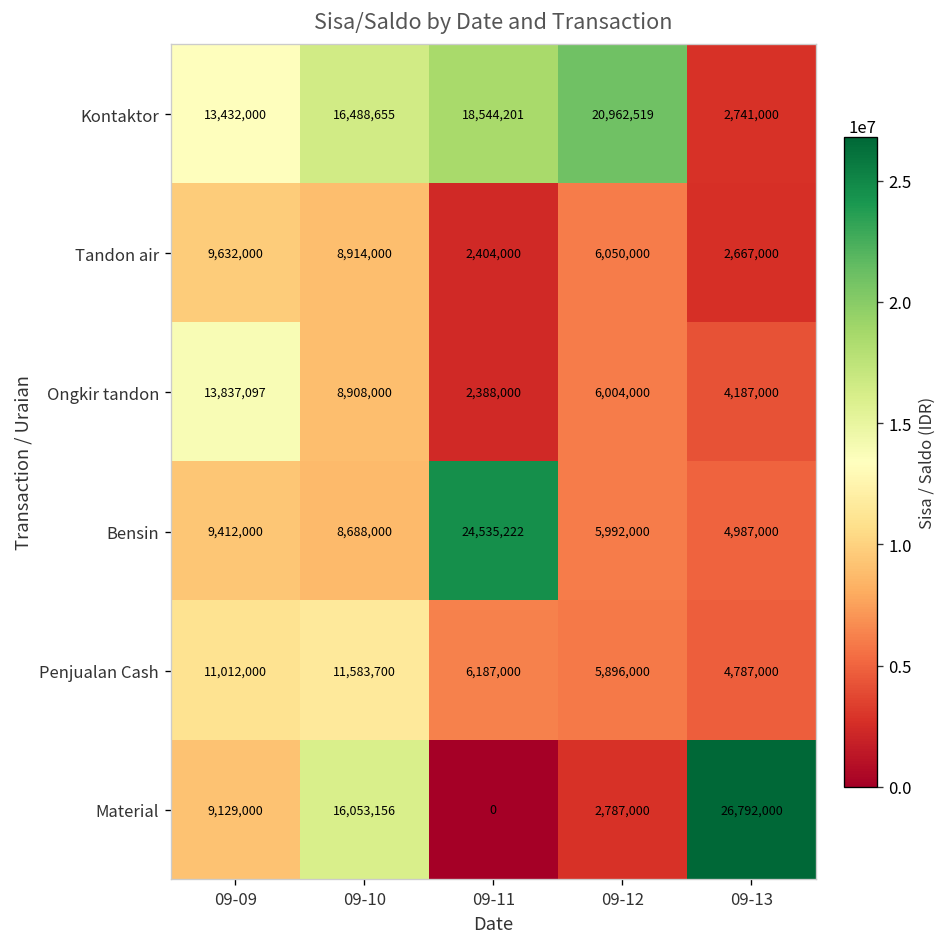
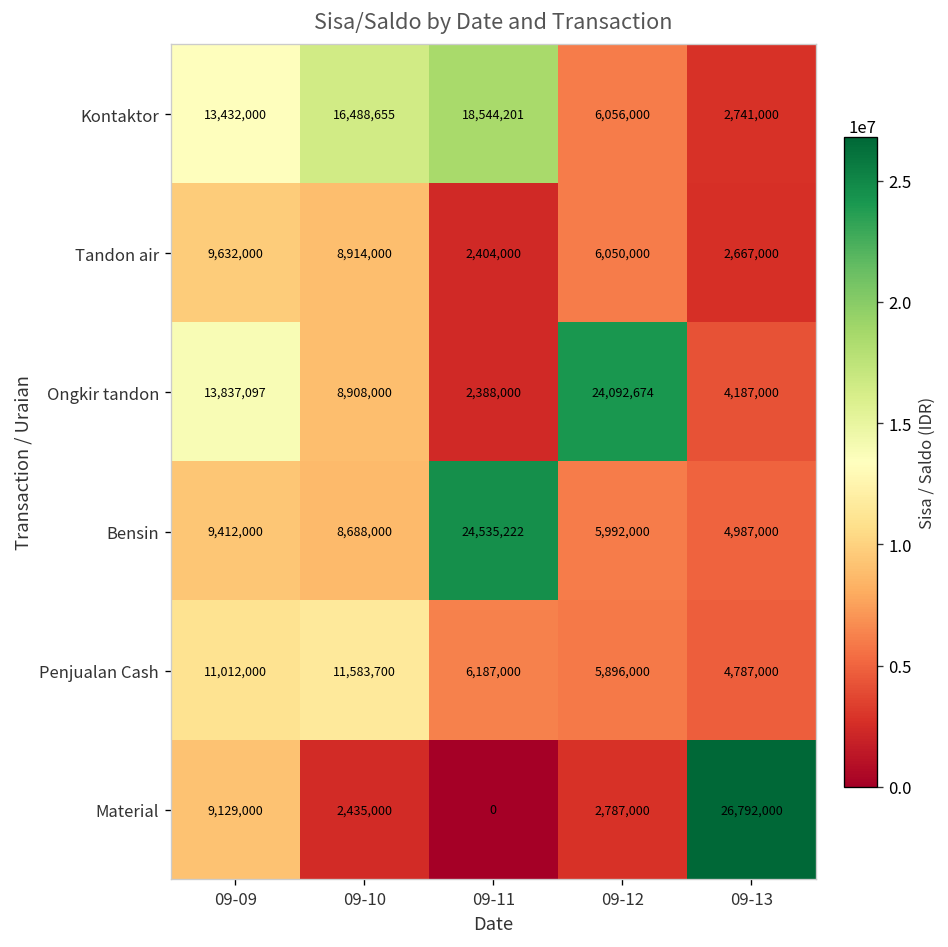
  {
    "Kontaktor": {
      "09-09": "13,432,000",
      "09-10": "16,488,655",
      "09-11": "18,544,201",
-     "09-12": "20,962,519",
+     "09-12": "6,056,000",
      "09-13": "2,741,000"
    },
    "Tandon air": {
      "09-09": "9,632,000",
      "09-10": "8,914,000",
      "09-11": "2,404,000",
      "09-12": "6,050,000",
      "09-13": "2,667,000"
    },
    "Ongkir tandon": {
      "09-09": "13,837,097",
      "09-10": "8,908,000",
      "09-11": "2,388,000",
-     "09-12": "6,004,000",
+     "09-12": "24,092,674",
      "09-13": "4,187,000"
    },
    "Bensin": {
      "09-09": "9,412,000",
      "09-10": "8,688,000",
      "09-11": "24,535,222",
      "09-12": "5,992,000",
      "09-13": "4,987,000"
    },
    "Penjualan Cash": {
      "09-09": "11,012,000",
      "09-10": "11,583,700",
      "09-11": "6,187,000",
      "09-12": "5,896,000",
      "09-13": "4,787,000"
    },
    "Material": {
      "09-09": "9,129,000",
-     "09-10": "16,053,156",
+     "09-10": "2,435,000",
      "09-11": "0",
      "09-12": "2,787,000",
      "09-13": "26,792,000"
    }
  }
